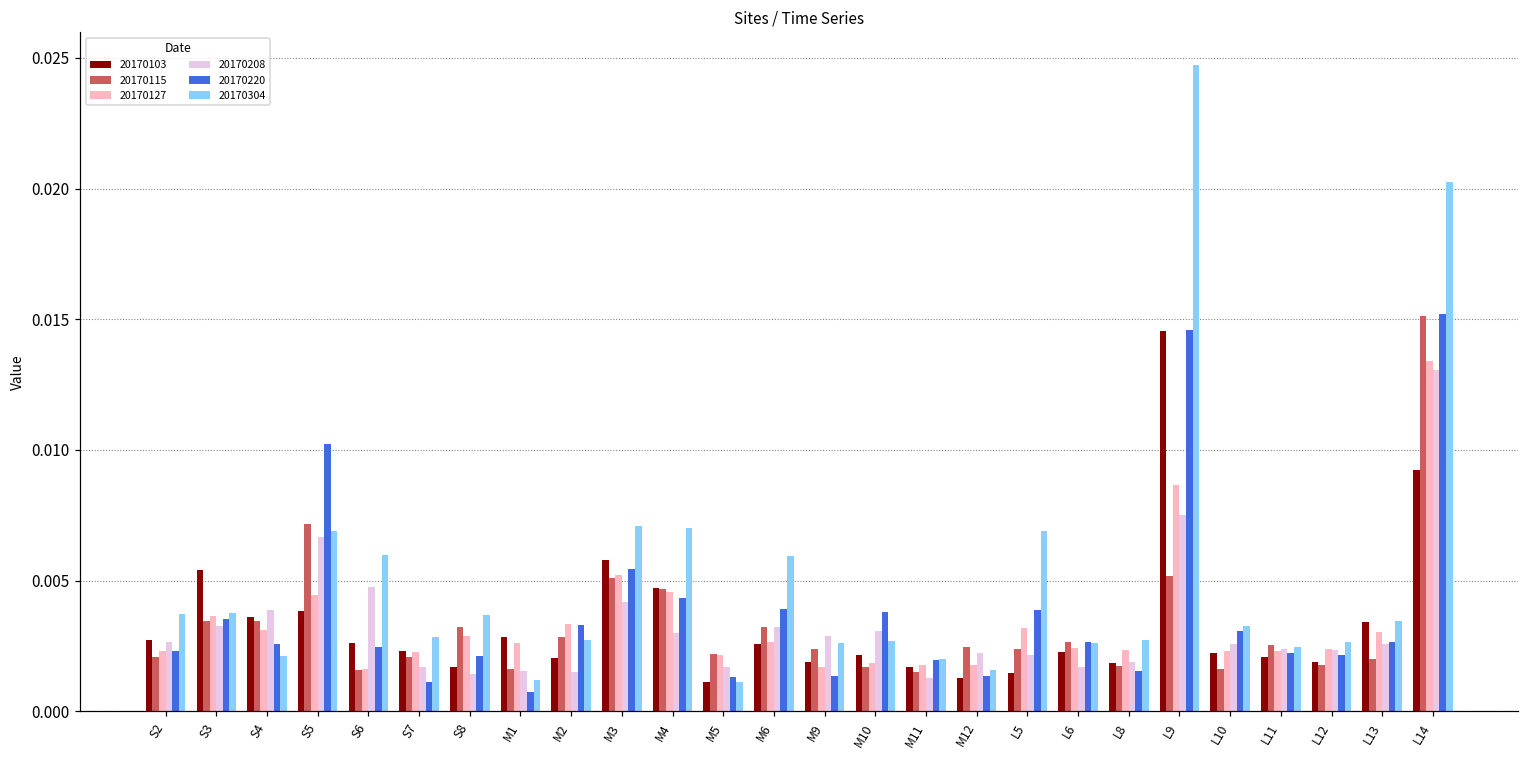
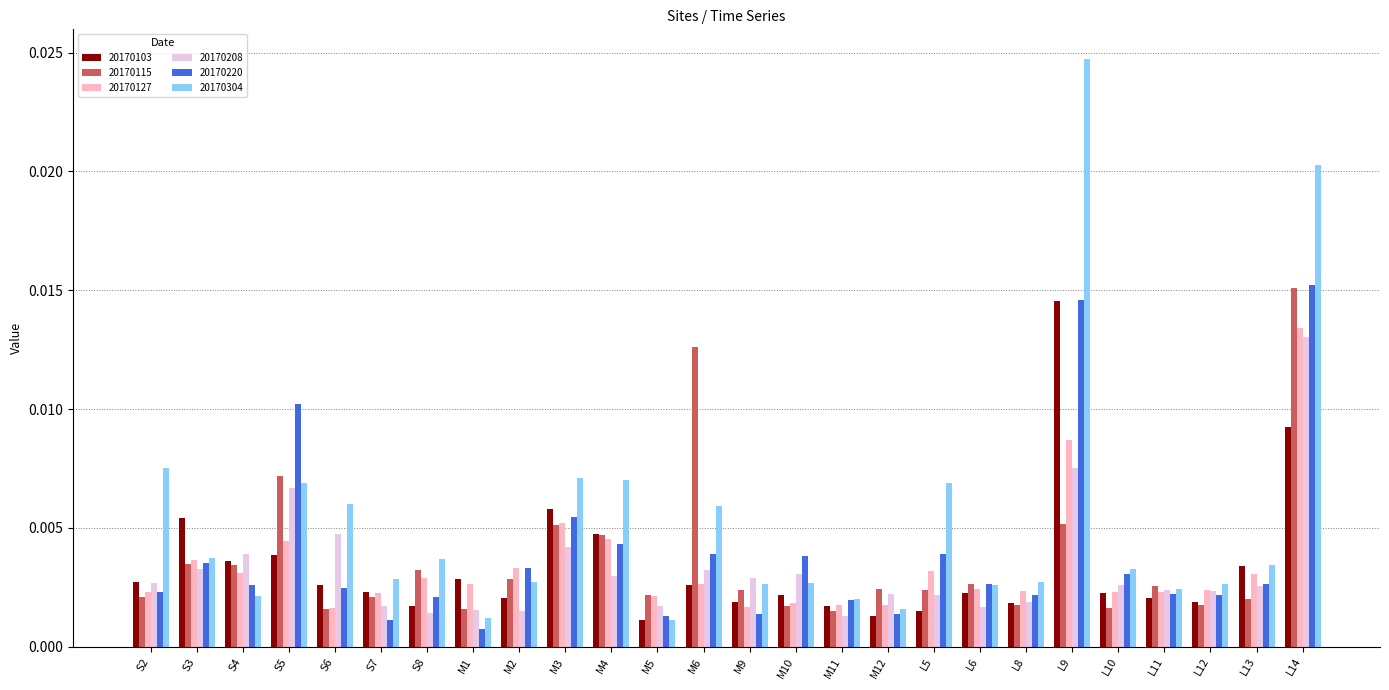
  {
    "20170103": {
      "S2": 0.0027,
      "S3": 0.0054,
      "S4": 0.0036,
      "S5": 0.0038,
      "S6": 0.0026,
      "S7": 0.0023,
      "S8": 0.0017,
      "M1": 0.0028,
      "M2": 0.0020,
      "M3": 0.0058,
      "M4": 0.0047,
      "M5": 0.0011,
      "M6": 0.0026,
      "M9": 0.0019,
      "M10": 0.0022,
      "M11": 0.0017,
      "M12": 0.0013,
      "L5": 0.0015,
      "L6": 0.0023,
      "L8": 0.0018,
      "L9": 0.0145,
      "L10": 0.0022,
      "L11": 0.0021,
      "L12": 0.0019,
      "L13": 0.0034,
      "L14": 0.0093
    },
    "20170115": {
      "S2": 0.0021,
      "S3": 0.0035,
      "S4": 0.0034,
      "S5": 0.0072,
      "S6": 0.0016,
      "S7": 0.0021,
      "S8": 0.0032,
      "M1": 0.0016,
      "M2": 0.0028,
      "M3": 0.0051,
      "M4": 0.0047,
      "M5": 0.0022,
-     "M6": 0.0032,
+     "M6": 0.0126,
      "M9": 0.0024,
      "M10": 0.0017,
      "M11": 0.0015,
      "M12": 0.0025,
      "L5": 0.0024,
      "L6": 0.0026,
      "L8": 0.0018,
      "L9": 0.0052,
      "L10": 0.0016,
      "L11": 0.0025,
      "L12": 0.0018,
      "L13": 0.0020,
      "L14": 0.0151
    },
    "20170220": {
      "S2": 0.0023,
      "S3": 0.0035,
      "S4": 0.0026,
      "S5": 0.0102,
      "S6": 0.0025,
      "S7": 0.0011,
      "S8": 0.0021,
      "M1": 0.0008,
      "M2": 0.0033,
      "M3": 0.0055,
      "M4": 0.0043,
      "M5": 0.0013,
      "M6": 0.0039,
      "M9": 0.0014,
      "M10": 0.0038,
      "M11": 0.0020,
      "M12": 0.0014,
      "L5": 0.0039,
      "L6": 0.0026,
-     "L8": 0.0016,
+     "L8": 0.0022,
      "L9": 0.0146,
      "L10": 0.0031,
      "L11": 0.0022,
      "L12": 0.0022,
      "L13": 0.0027,
      "L14": 0.0152
    },
    "20170304": {
-     "S2": 0.0037,
+     "S2": 0.0075,
      "S3": 0.0037,
      "S4": 0.0021,
      "S5": 0.0069,
      "S6": 0.0060,
      "S7": 0.0028,
      "S8": 0.0037,
      "M1": 0.0012,
      "M2": 0.0027,
      "M3": 0.0071,
      "M4": 0.0070,
      "M5": 0.0011,
      "M6": 0.0059,
      "M9": 0.0026,
      "M10": 0.0027,
      "M11": 0.0020,
      "M12": 0.0016,
      "L5": 0.0069,
      "L6": 0.0026,
      "L8": 0.0027,
      "L9": 0.0247,
      "L10": 0.0033,
      "L11": 0.0024,
      "L12": 0.0026,
      "L13": 0.0035,
      "L14": 0.0203
    }
  }
